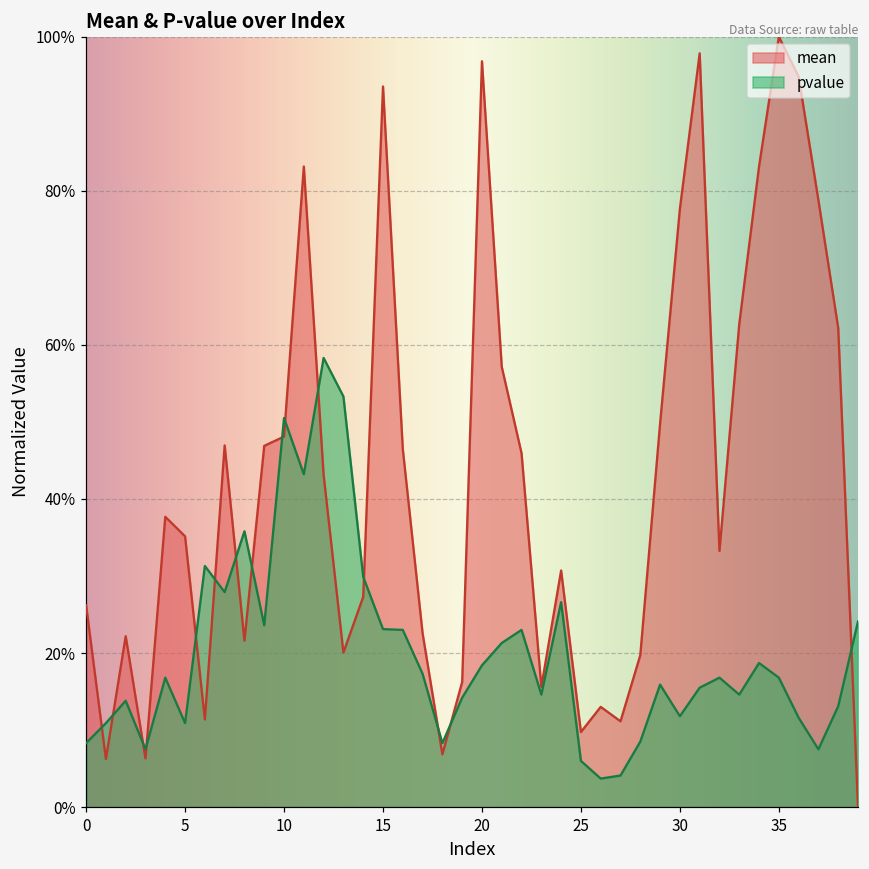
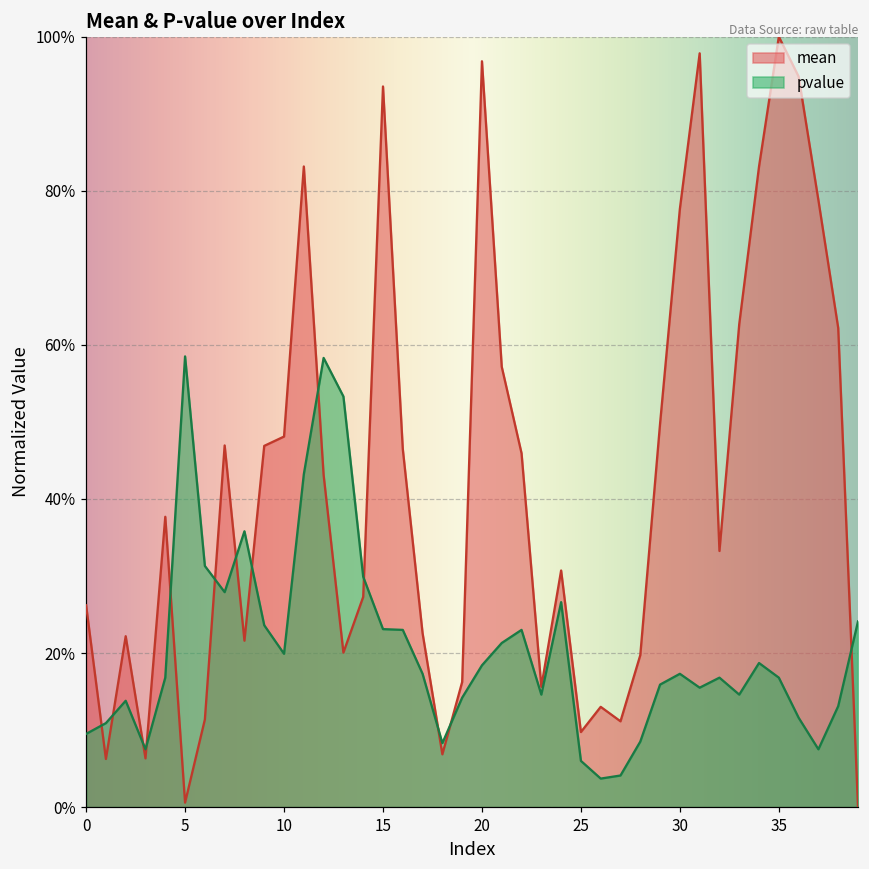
  {
    "mean": {
      "0": "26%",
-     "5": "35%",
+     "5": "1%",
      "10": "48%",
      "15": "94%",
      "20": "97%",
      "25": "10%",
      "30": "78%",
      "35": "100%"
    },
    "pvalue": {
-     "0": "8%",
-     "5": "11%",
-     "10": "51%",
+     "0": "10%",
+     "5": "59%",
+     "10": "20%",
      "15": "23%",
      "20": "18%",
      "25": "6%",
-     "30": "12%",
+     "30": "17%",
      "35": "17%"
    }
  }
